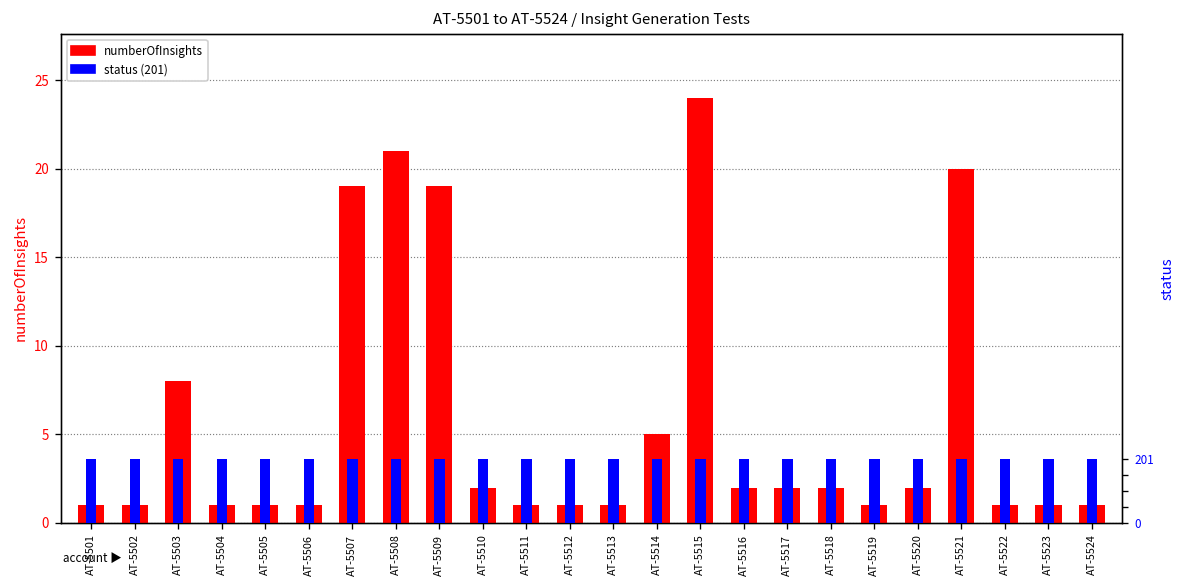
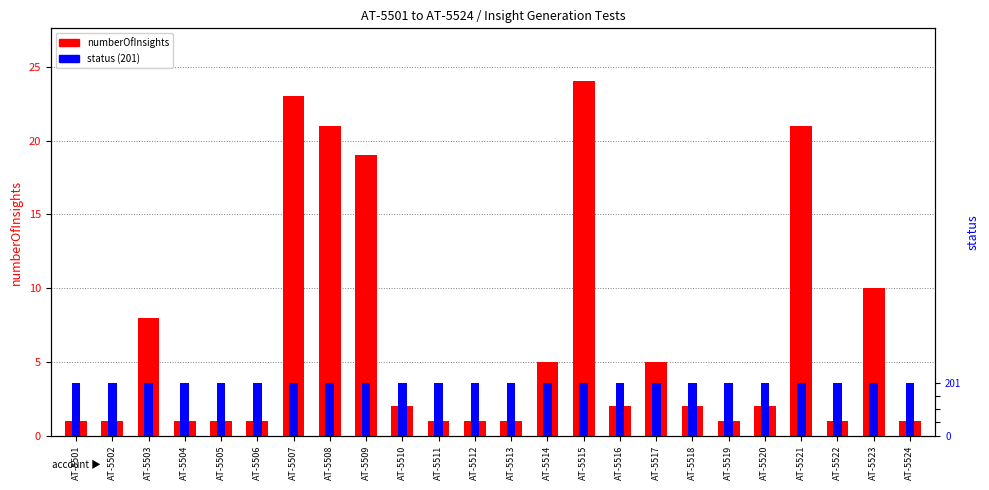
  {
    "numberOfInsights": {
      "AT-5501": 1,
      "AT-5502": 1,
      "AT-5503": 8,
      "AT-5504": 1,
      "AT-5505": 1,
      "AT-5506": 1,
-     "AT-5507": 19,
+     "AT-5507": 23,
      "AT-5508": 21,
      "AT-5509": 19,
      "AT-5510": 2,
      "AT-5511": 1,
      "AT-5512": 1,
      "AT-5513": 1,
      "AT-5514": 5,
      "AT-5515": 24,
      "AT-5516": 2,
-     "AT-5517": 2,
+     "AT-5517": 5,
      "AT-5518": 2,
      "AT-5519": 1,
      "AT-5520": 2,
-     "AT-5521": 20,
+     "AT-5521": 21,
      "AT-5522": 1,
-     "AT-5523": 1,
+     "AT-5523": 10,
      "AT-5524": 1
    },
    "status (201)": {
      "AT-5501": 200,
      "AT-5502": 200,
      "AT-5503": 200,
      "AT-5504": 200,
      "AT-5505": 200,
      "AT-5506": 200,
      "AT-5507": 200,
      "AT-5508": 200,
      "AT-5509": 200,
      "AT-5510": 200,
      "AT-5511": 200,
      "AT-5512": 200,
      "AT-5513": 200,
      "AT-5514": 200,
      "AT-5515": 200,
      "AT-5516": 200,
      "AT-5517": 200,
      "AT-5518": 200,
      "AT-5519": 200,
      "AT-5520": 200,
      "AT-5521": 200,
      "AT-5522": 200,
      "AT-5523": 200,
      "AT-5524": 200
    }
  }
